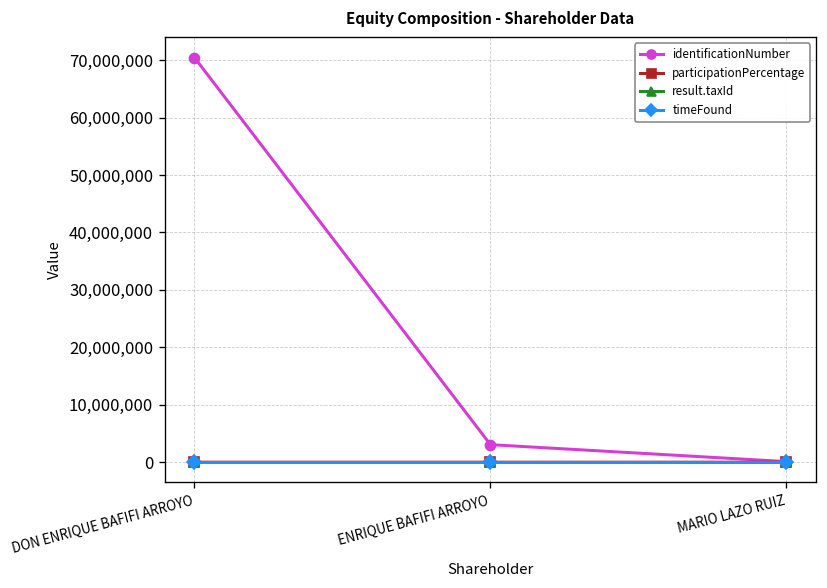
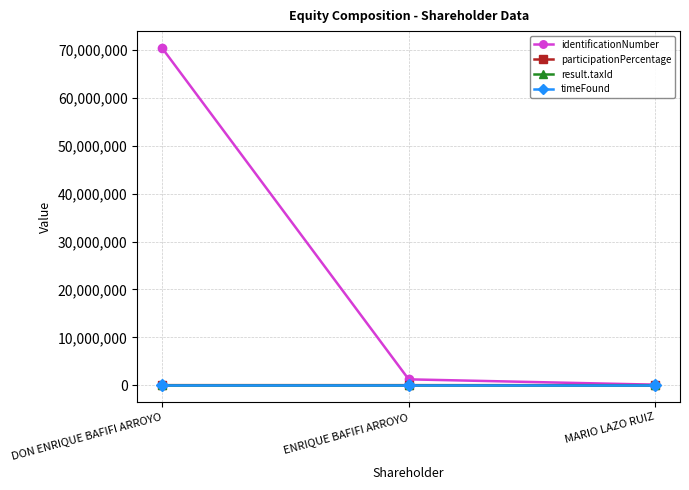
  {
    "identificationNumber": {
      "DON ENRIQUE BAFIFI ARROYO": "70,000,000",
-     "ENRIQUE BAFIFI ARROYO": "3,000,000"
+     "ENRIQUE BAFIFI ARROYO": "1,000,000"
    },
    "timeFound": {
      "DON ENRIQUE BAFIFI ARROYO": "0",
      "ENRIQUE BAFIFI ARROYO": "0"
    }
  }
